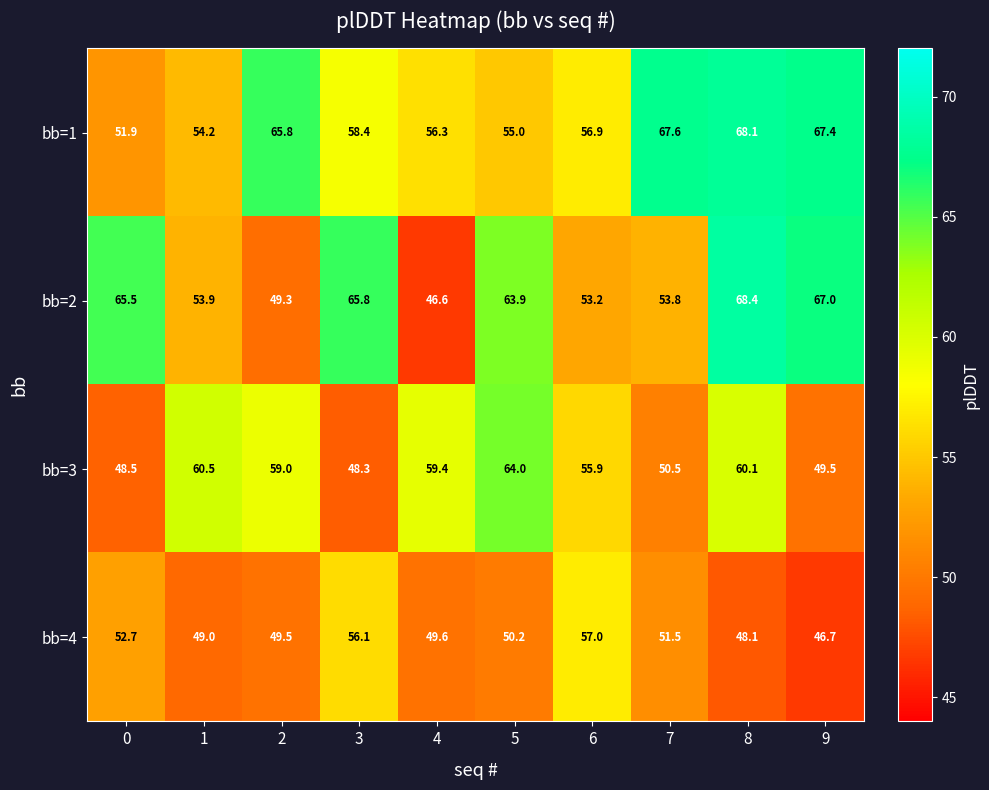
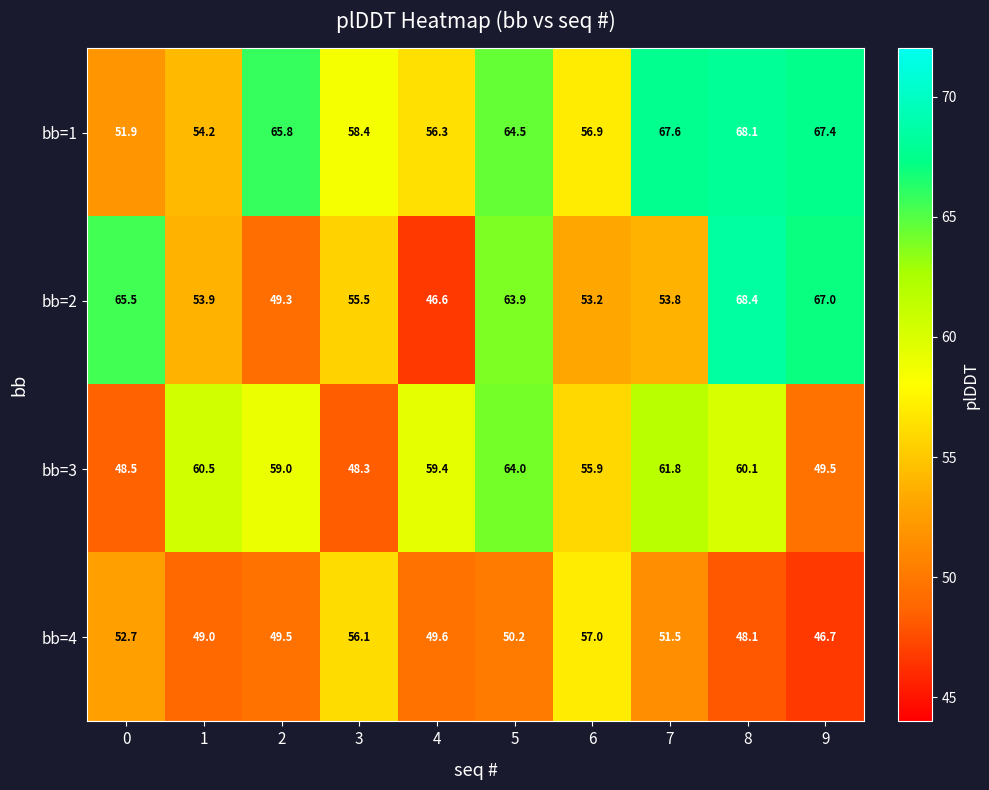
  {
    "bb=1": {
      "0": 51.9,
      "1": 54.2,
      "2": 65.8,
      "3": 58.4,
      "4": 56.3,
-     "5": 55.0,
+     "5": 64.5,
      "6": 56.9,
      "7": 67.6,
      "8": 68.1,
      "9": 67.4
    },
    "bb=2": {
      "0": 65.5,
      "1": 53.9,
      "2": 49.3,
-     "3": 65.8,
+     "3": 55.5,
      "4": 46.6,
      "5": 63.9,
      "6": 53.2,
      "7": 53.8,
      "8": 68.4,
      "9": 67.0
    },
    "bb=3": {
      "0": 48.5,
      "1": 60.5,
      "2": 59.0,
      "3": 48.3,
      "4": 59.4,
      "5": 64.0,
      "6": 55.9,
-     "7": 50.5,
+     "7": 61.8,
      "8": 60.1,
      "9": 49.5
    },
    "bb=4": {
      "0": 52.7,
      "1": 49.0,
      "2": 49.5,
      "3": 56.1,
      "4": 49.6,
      "5": 50.2,
      "6": 57.0,
      "7": 51.5,
      "8": 48.1,
      "9": 46.7
    }
  }
